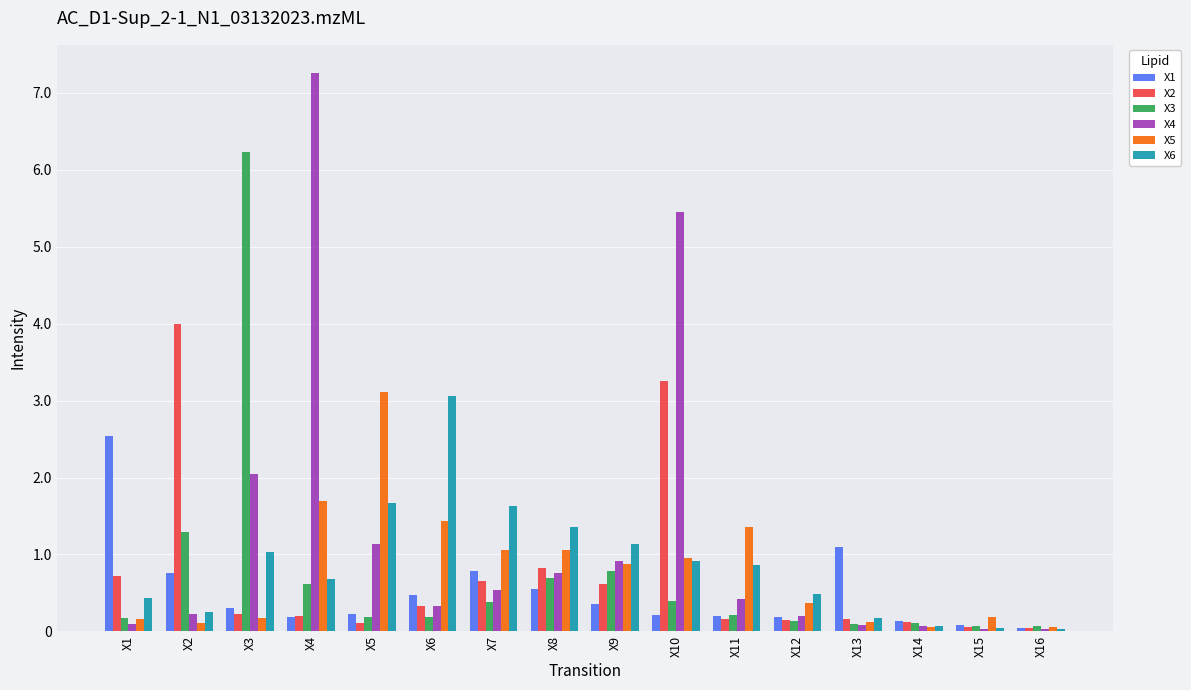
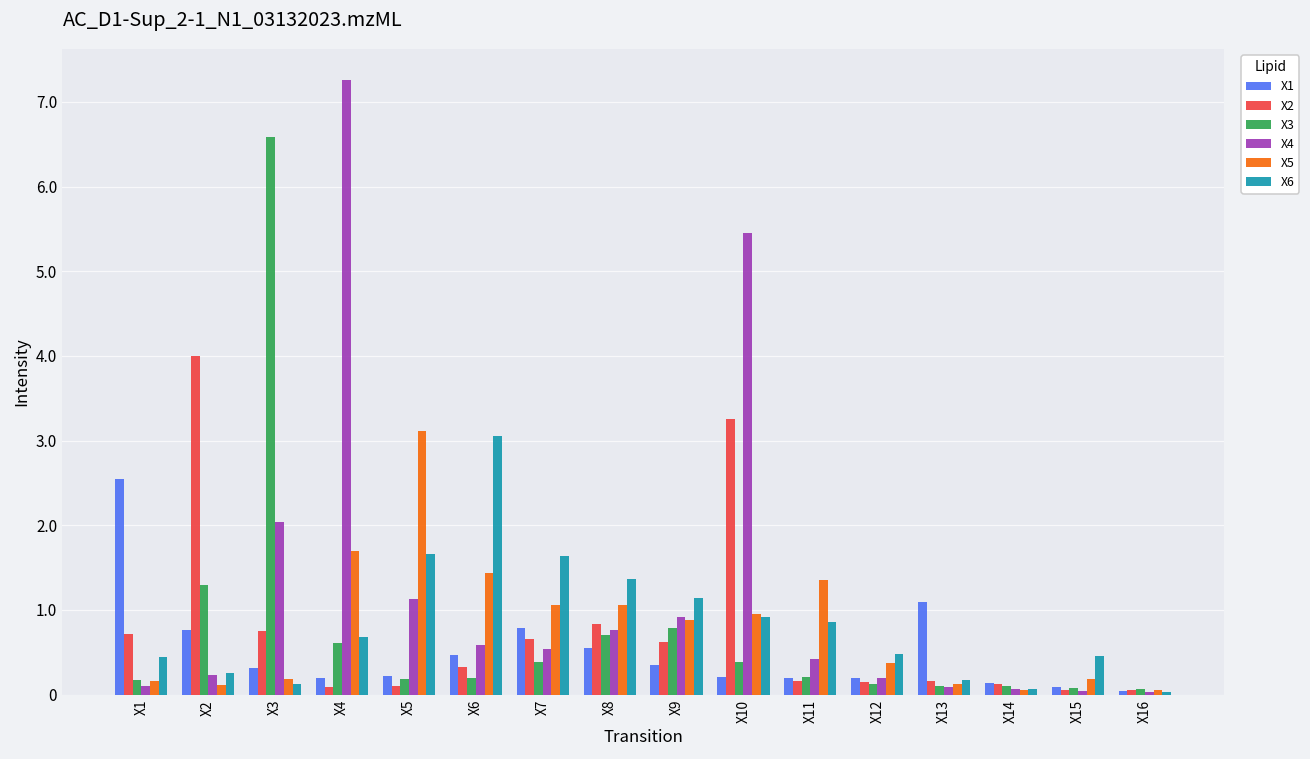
  {
    "X1": {
      "X1": 2.5,
      "X2": 0.8,
      "X3": 0.3,
      "X4": 0.2,
      "X5": 0.2,
      "X6": 0.5,
      "X7": 0.8,
      "X8": 0.6,
      "X9": 0.4,
      "X10": 0.2,
      "X11": 0.2,
      "X12": 0.2,
      "X13": 1.1,
      "X14": 0.1,
      "X15": 0.1,
      "X16": 0.0
    },
    "X2": {
      "X1": 0.7,
      "X2": 4.0,
-     "X3": 0.2,
-     "X4": 0.2,
+     "X3": 0.8,
+     "X4": 0.1,
      "X5": 0.1,
      "X6": 0.3,
      "X7": 0.7,
      "X8": 0.8,
      "X9": 0.6,
      "X10": 3.3,
      "X11": 0.2,
      "X12": 0.1,
      "X13": 0.2,
      "X14": 0.1,
      "X15": 0.1,
      "X16": 0.0
    },
    "X3": {
      "X1": 0.2,
      "X2": 1.3,
-     "X3": 6.2,
+     "X3": 6.6,
      "X4": 0.6,
      "X5": 0.2,
      "X6": 0.2,
      "X7": 0.4,
      "X8": 0.7,
      "X9": 0.8,
      "X10": 0.4,
      "X11": 0.2,
      "X12": 0.1,
      "X13": 0.1,
      "X14": 0.1,
      "X15": 0.1,
      "X16": 0.1
    },
    "X4": {
      "X1": 0.1,
      "X2": 0.2,
      "X3": 2.0,
      "X4": 7.3,
      "X5": 1.1,
-     "X6": 0.3,
+     "X6": 0.6,
      "X7": 0.5,
      "X8": 0.8,
      "X9": 0.9,
      "X10": 5.4,
      "X11": 0.4,
      "X12": 0.2,
      "X13": 0.1,
      "X14": 0.1,
      "X15": 0.0
    },
    "X5": {
      "X1": 0.2,
      "X2": 0.1,
      "X3": 0.2,
      "X4": 1.7,
      "X5": 3.1,
      "X6": 1.4,
      "X7": 1.1,
      "X8": 1.1,
      "X9": 0.9,
      "X10": 0.9,
      "X11": 1.4,
      "X12": 0.4,
      "X13": 0.1,
      "X14": 0.1,
      "X15": 0.2,
      "X16": 0.1
    },
    "X6": {
      "X1": 0.4,
      "X2": 0.3,
-     "X3": 1.0,
+     "X3": 0.1,
      "X4": 0.7,
      "X5": 1.7,
      "X6": 3.1,
      "X7": 1.6,
      "X8": 1.4,
      "X9": 1.1,
      "X10": 0.9,
      "X11": 0.9,
      "X12": 0.5,
      "X13": 0.2,
      "X14": 0.1,
-     "X15": 0.0
+     "X15": 0.5
    }
  }
